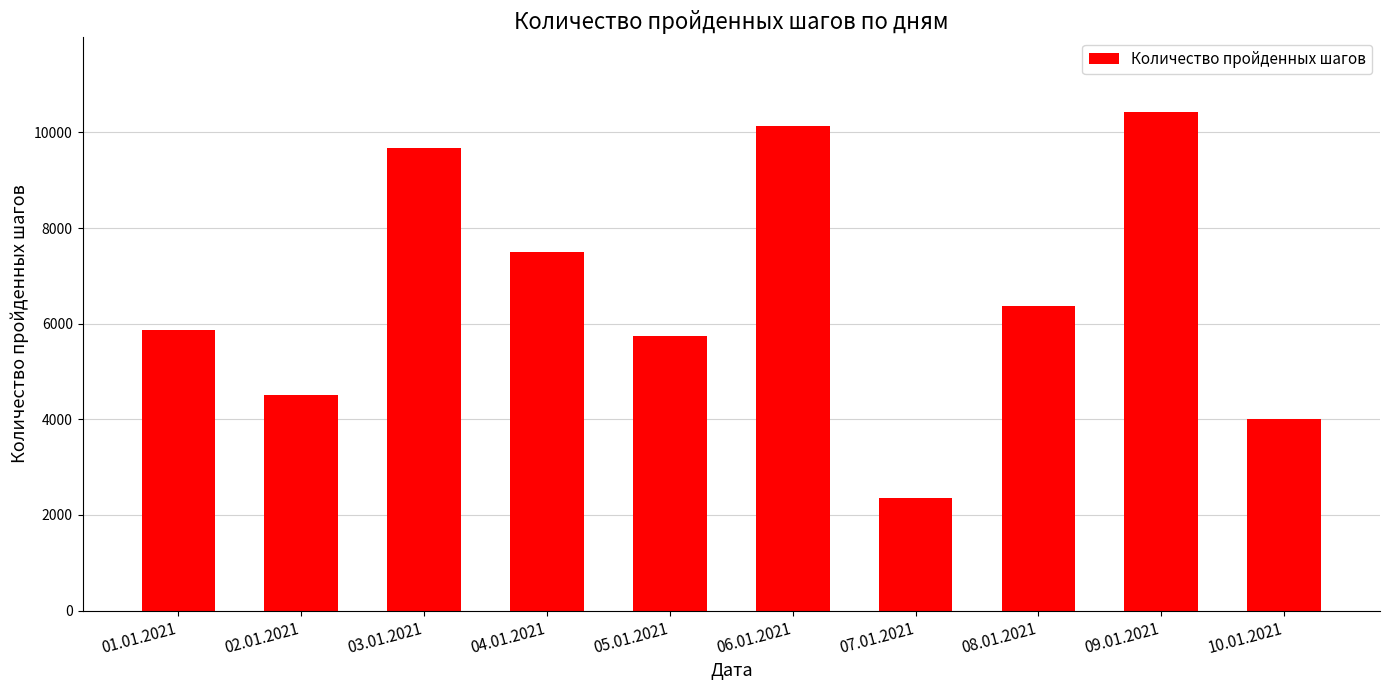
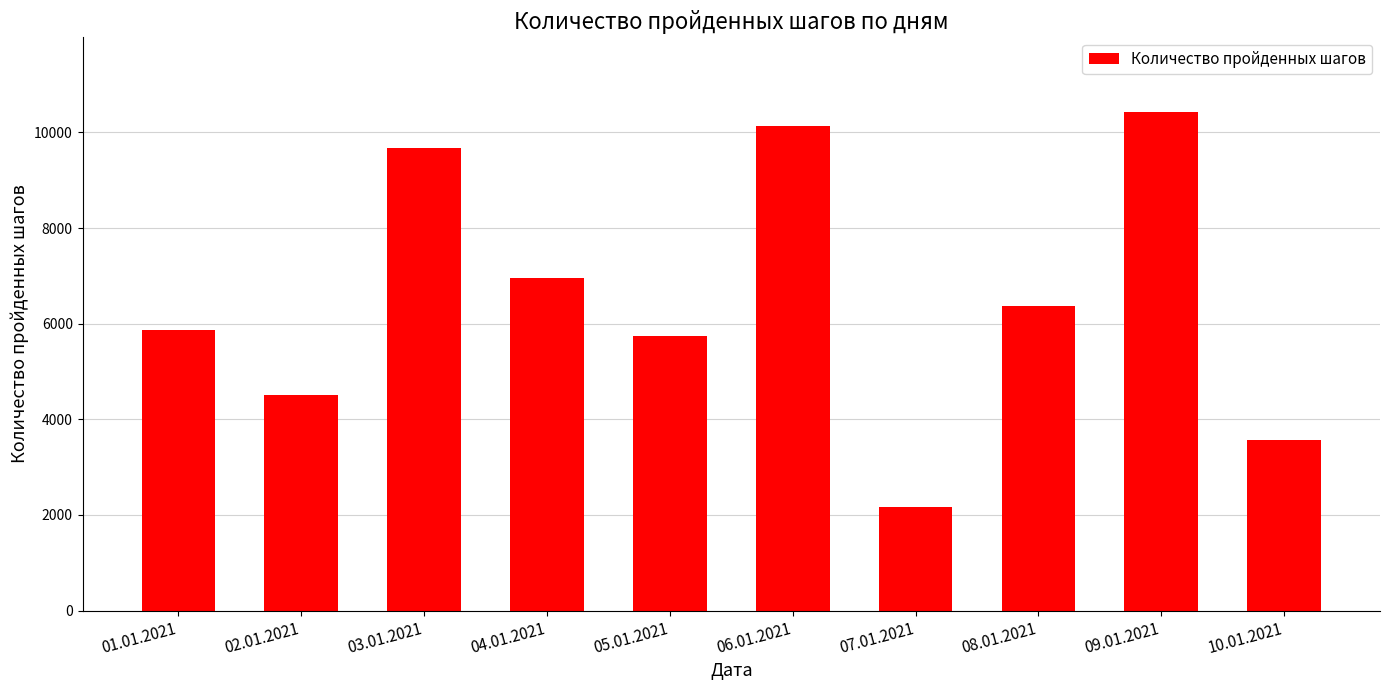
  {
    "01.01.2021": 5900,
    "02.01.2021": 4500,
    "03.01.2021": 9700,
-   "04.01.2021": 7500,
+   "04.01.2021": 7000,
    "05.01.2021": 5700,
    "06.01.2021": 10100,
-   "07.01.2021": 2400,
+   "07.01.2021": 2200,
    "08.01.2021": 6400,
    "09.01.2021": 10400,
-   "10.01.2021": 4000
+   "10.01.2021": 3600
  }
